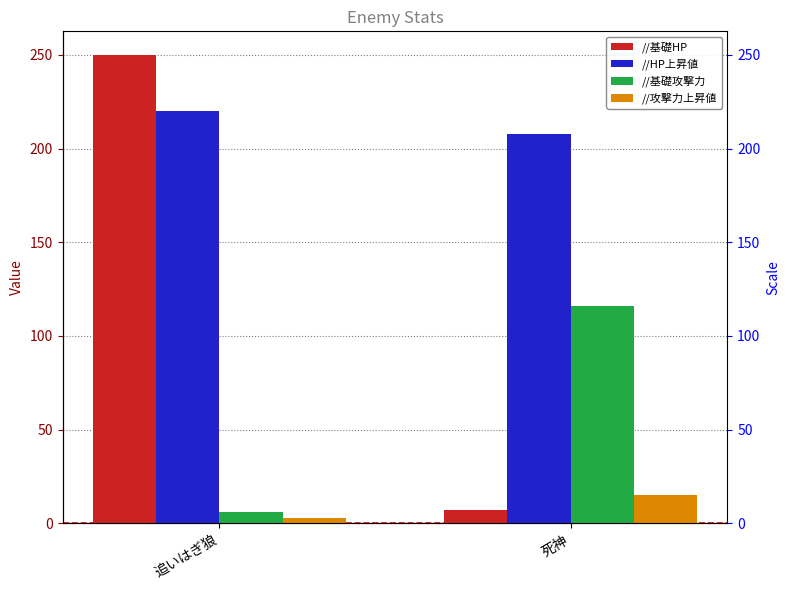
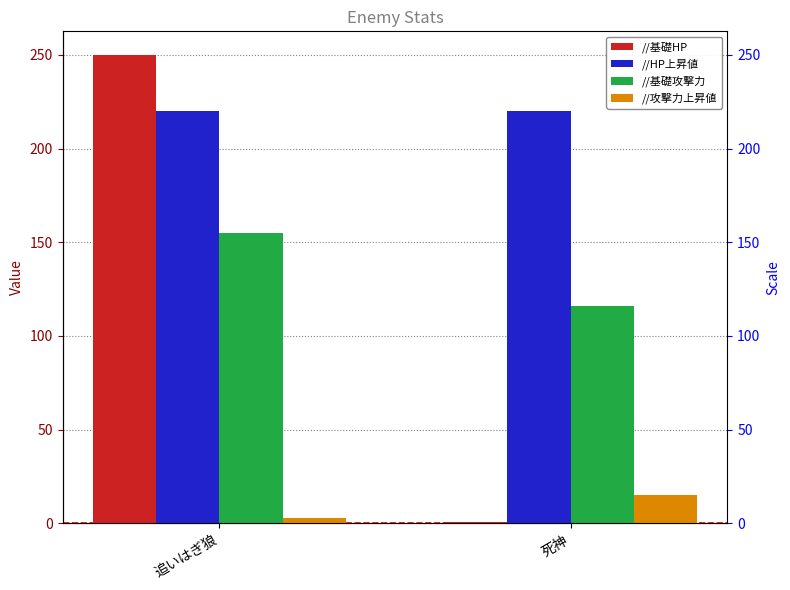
  {
    "//基礎HP": {
      "追いはぎ狼": 250,
-     "死神": 7
+     "死神": 1
    },
    "//HP上昇値": {
      "追いはぎ狼": 220,
-     "死神": 208
+     "死神": 220
    },
    "//基礎攻撃力": {
-     "追いはぎ狼": 6,
+     "追いはぎ狼": 155,
      "死神": 116
    },
    "//攻撃力上昇値": {
      "追いはぎ狼": 3,
      "死神": 15
    }
  }
